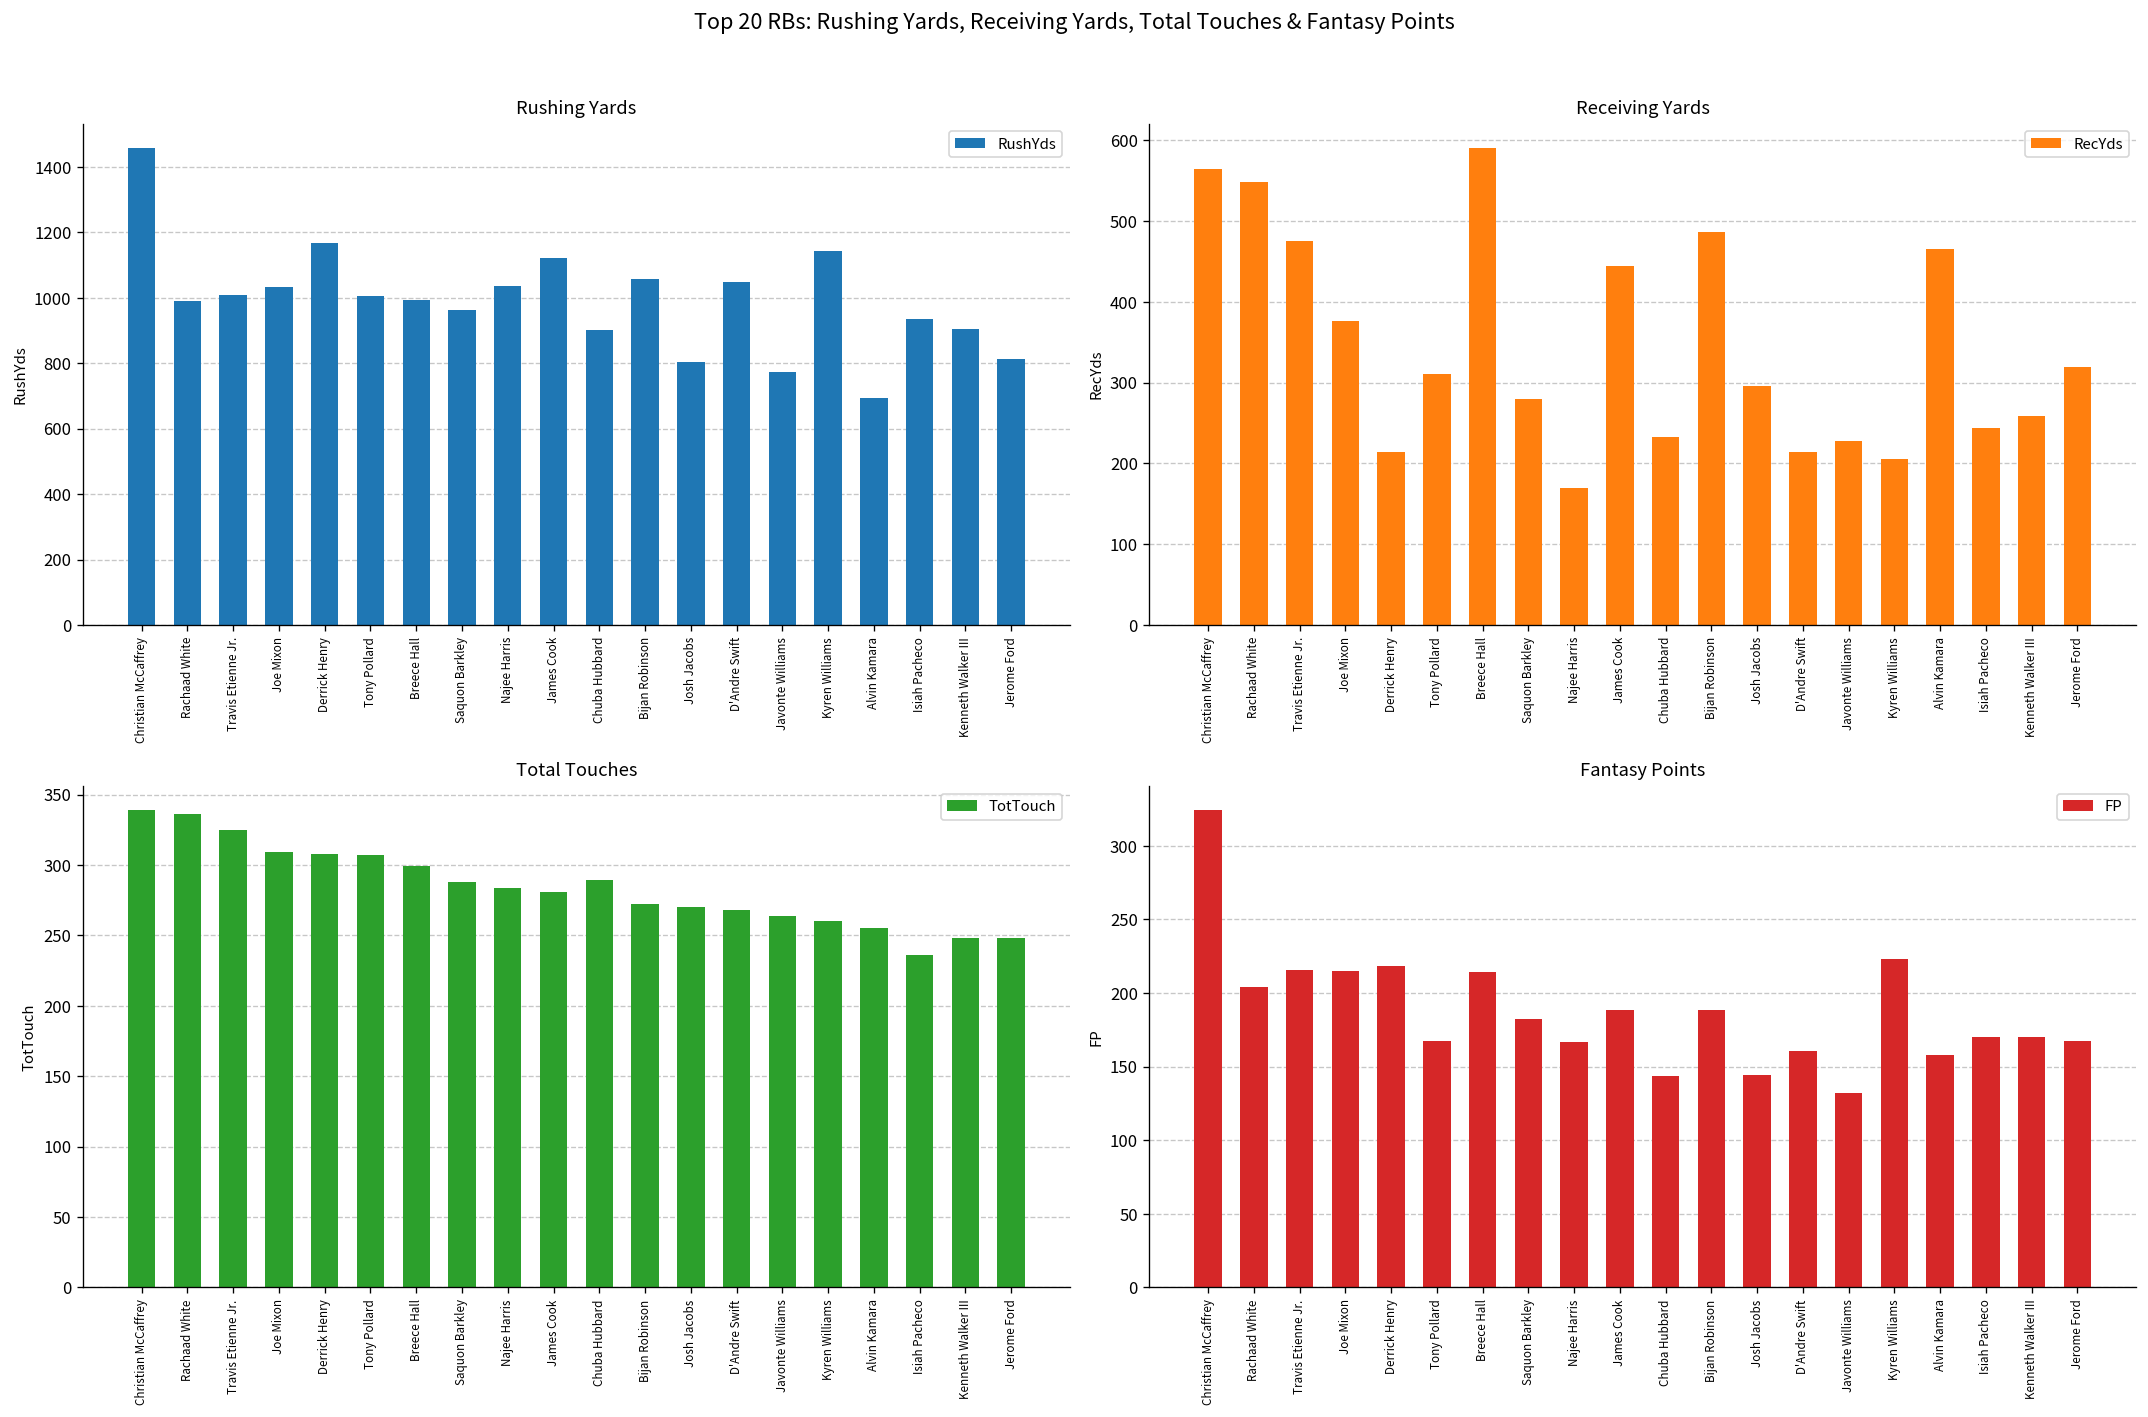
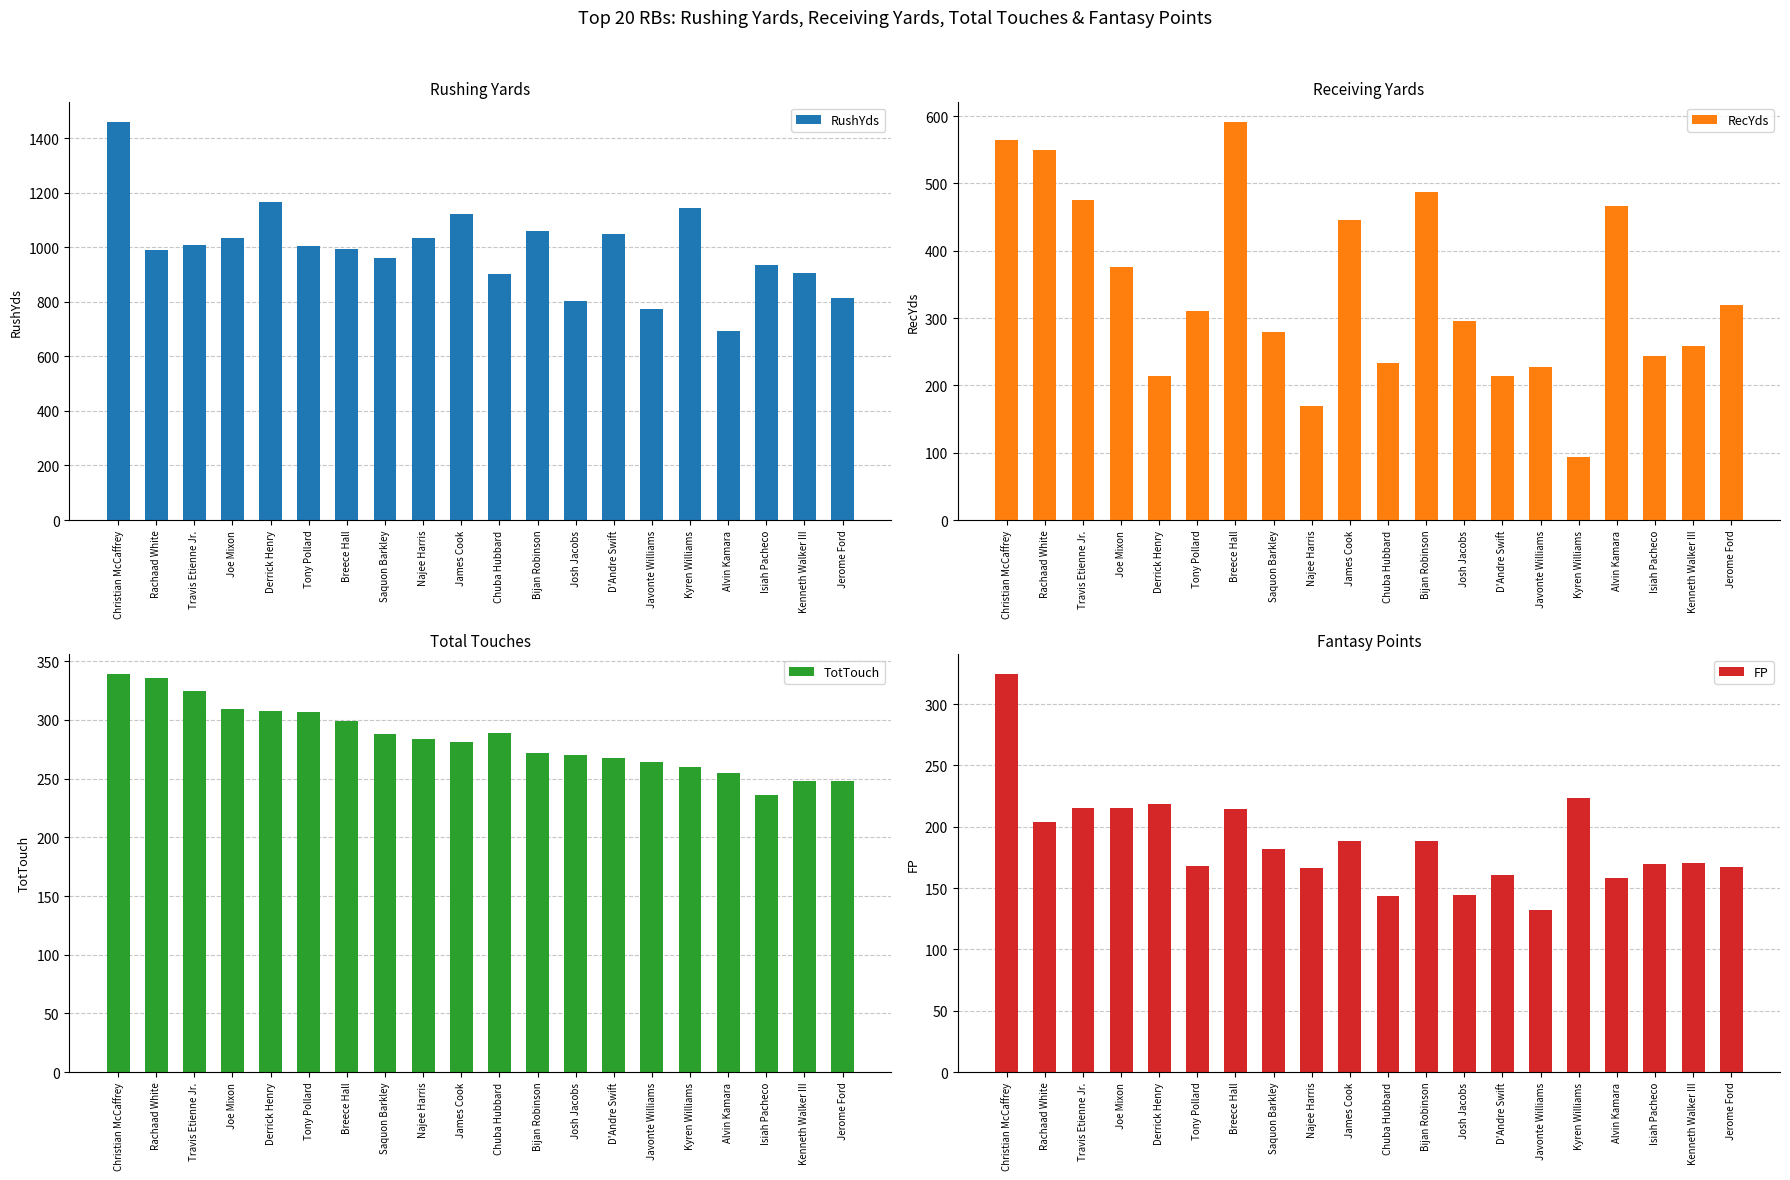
  {
    "Rushing Yards": {
      "Christian McCaffrey": 1460,
      "Rachaad White": 990,
      "Travis Etienne Jr.": 1010,
      "Joe Mixon": 1030,
      "Derrick Henry": 1170,
      "Tony Pollard": 1010,
      "Breece Hall": 990,
      "Saquon Barkley": 960,
      "Najee Harris": 1040,
      "James Cook": 1120,
      "Chuba Hubbard": 900,
      "Bijan Robinson": 1060,
      "Josh Jacobs": 810,
      "D'Andre Swift": 1050,
      "Javonte Williams": 770,
      "Kyren Williams": 1140,
      "Alvin Kamara": 690,
      "Isiah Pacheco": 940,
      "Kenneth Walker III": 910,
      "Jerome Ford": 810
    },
    "Receiving Yards": {
      "Christian McCaffrey": 560,
      "Rachaad White": 550,
      "Travis Etienne Jr.": 480,
      "Joe Mixon": 380,
      "Derrick Henry": 210,
      "Tony Pollard": 310,
      "Breece Hall": 590,
      "Saquon Barkley": 280,
      "Najee Harris": 170,
      "James Cook": 450,
      "Chuba Hubbard": 230,
      "Bijan Robinson": 490,
      "Josh Jacobs": 300,
      "D'Andre Swift": 210,
      "Javonte Williams": 230,
-     "Kyren Williams": 210,
+     "Kyren Williams": 90,
      "Alvin Kamara": 470,
      "Isiah Pacheco": 240,
      "Kenneth Walker III": 260,
      "Jerome Ford": 320
    },
    "Total Touches": {
      "Christian McCaffrey": 339,
      "Rachaad White": 336,
      "Travis Etienne Jr.": 325,
      "Joe Mixon": 309,
      "Derrick Henry": 308,
      "Tony Pollard": 307,
      "Breece Hall": 299,
      "Saquon Barkley": 288,
      "Najee Harris": 284,
      "James Cook": 281,
      "Chuba Hubbard": 289,
      "Bijan Robinson": 272,
      "Josh Jacobs": 270,
      "D'Andre Swift": 268,
      "Javonte Williams": 264,
      "Kyren Williams": 260,
      "Alvin Kamara": 255,
      "Isiah Pacheco": 236,
      "Kenneth Walker III": 248,
      "Jerome Ford": 248
    },
    "Fantasy Points": {
      "Christian McCaffrey": 324,
      "Rachaad White": 204,
      "Travis Etienne Jr.": 216,
      "Joe Mixon": 215,
      "Derrick Henry": 219,
      "Tony Pollard": 168,
      "Breece Hall": 215,
      "Saquon Barkley": 182,
      "Najee Harris": 167,
      "James Cook": 189,
      "Chuba Hubbard": 144,
      "Bijan Robinson": 188,
      "Josh Jacobs": 144,
      "D'Andre Swift": 160,
      "Javonte Williams": 132,
      "Kyren Williams": 223,
      "Alvin Kamara": 158,
      "Isiah Pacheco": 170,
      "Kenneth Walker III": 170,
      "Jerome Ford": 167
    }
  }
